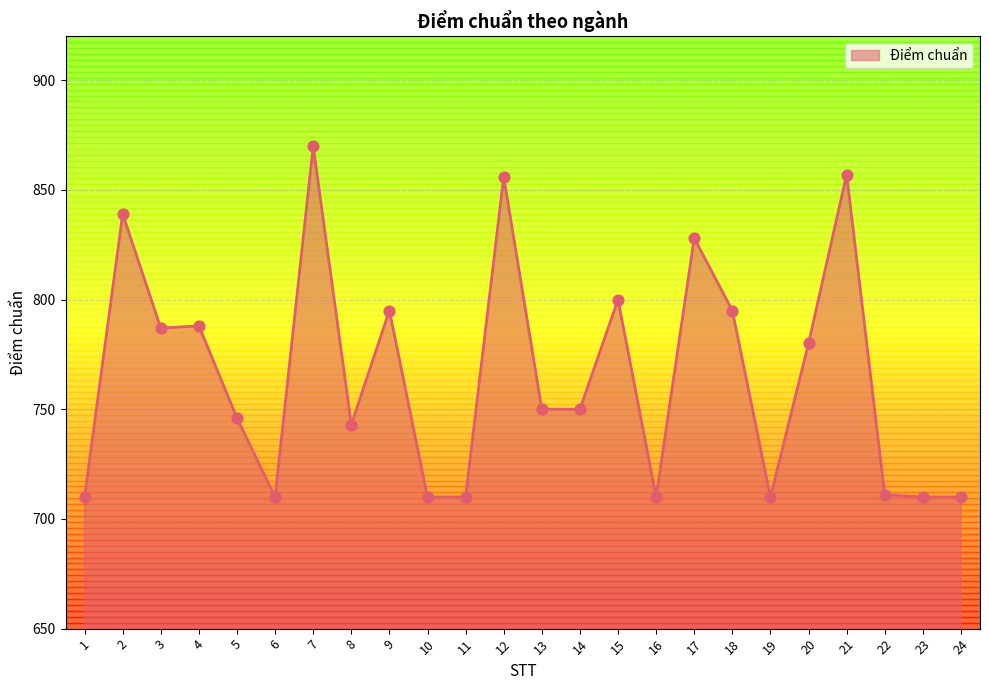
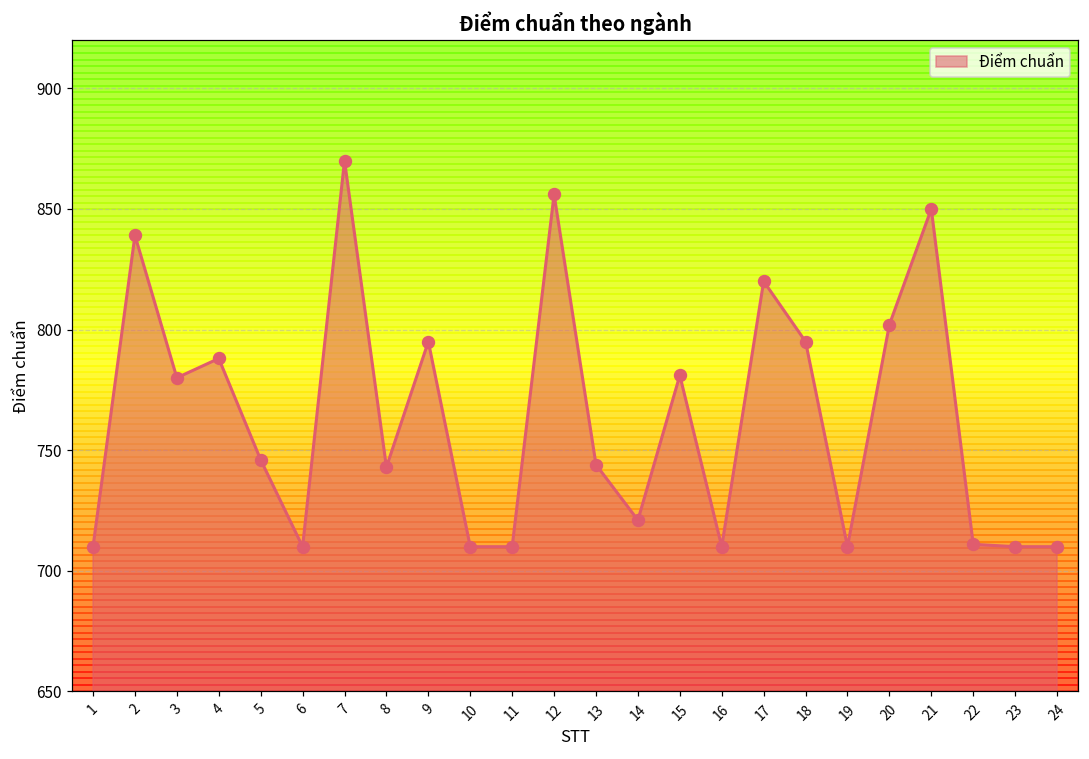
  {
    "1": 710,
    "2": 839,
-   "3": 787,
+   "3": 780,
    "4": 788,
    "5": 746,
    "6": 710,
    "7": 870,
    "8": 743,
    "9": 795,
    "10": 710,
    "11": 710,
    "12": 856,
-   "13": 750,
-   "14": 750,
-   "15": 800,
+   "13": 744,
+   "14": 721,
+   "15": 781,
    "16": 710,
-   "17": 828,
+   "17": 820,
    "18": 795,
    "19": 710,
-   "20": 780,
-   "21": 857,
+   "20": 802,
+   "21": 850,
    "22": 711,
    "23": 710,
    "24": 710
  }
